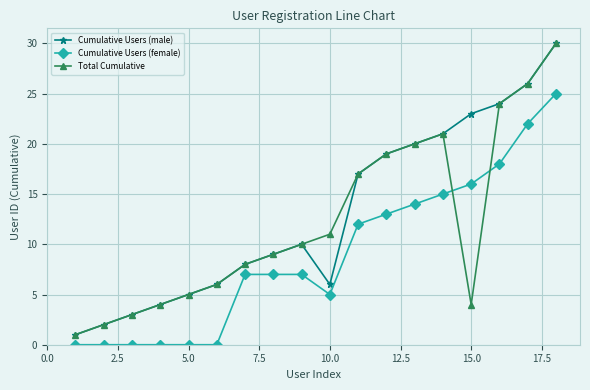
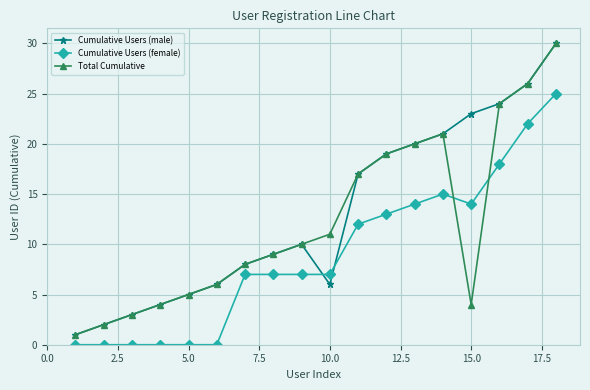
  {
    "Cumulative Users (male)": {
      "10.0": 6,
      "15.0": 23
    },
    "Cumulative Users (female)": {
      "5.0": 0,
-     "10.0": 5,
-     "15.0": 16
+     "10.0": 7,
+     "15.0": 14
    },
    "Total Cumulative": {
      "10.0": 11,
      "15.0": 4
    }
  }
